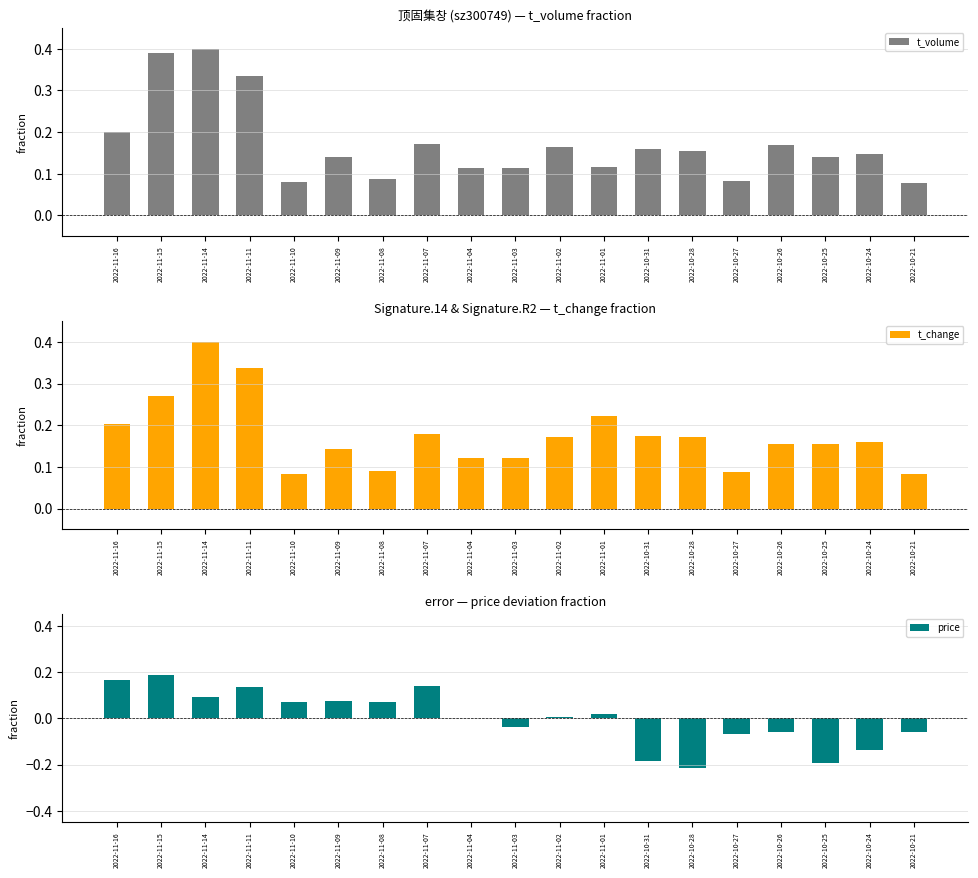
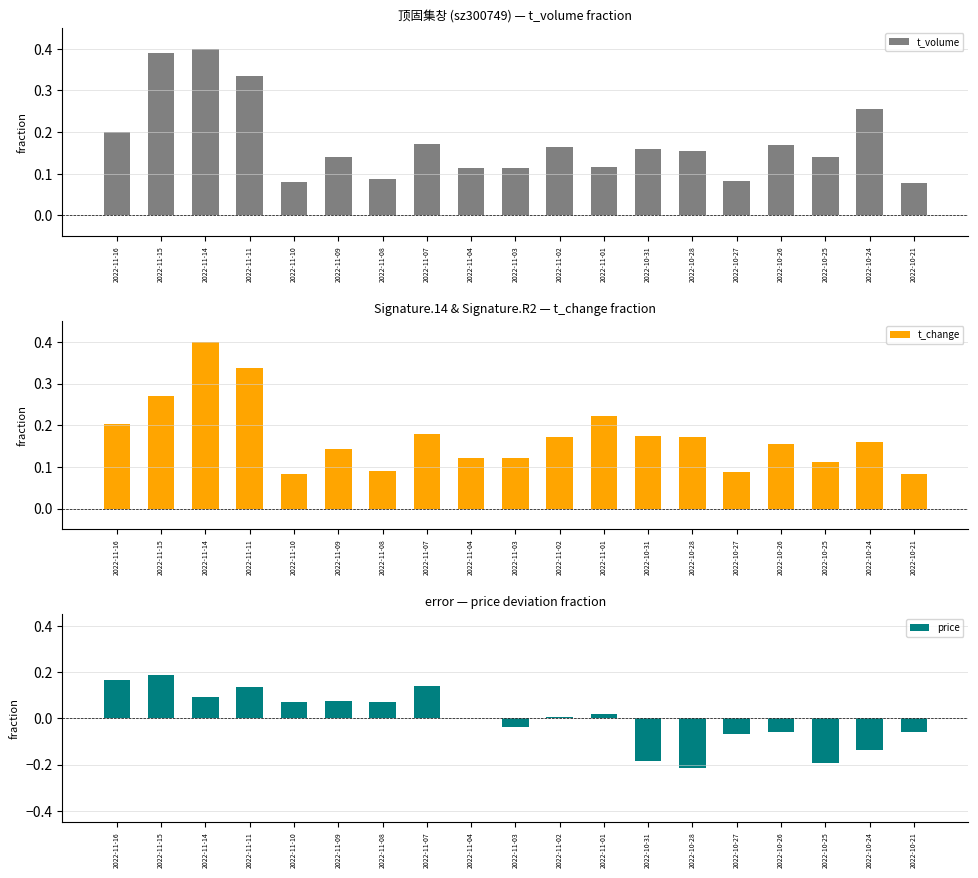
  {
    "顶固集창 (sz300749) — t_volume fraction": {
      "2022-11-16": 0.20,
      "2022-11-15": 0.39,
      "2022-11-14": 0.40,
      "2022-11-11": 0.34,
      "2022-11-10": 0.08,
      "2022-11-09": 0.14,
      "2022-11-08": 0.09,
      "2022-11-07": 0.17,
      "2022-11-04": 0.11,
      "2022-11-03": 0.11,
      "2022-11-02": 0.16,
      "2022-11-01": 0.12,
      "2022-10-31": 0.16,
      "2022-10-28": 0.16,
      "2022-10-27": 0.08,
      "2022-10-26": 0.17,
      "2022-10-25": 0.14,
-     "2022-10-24": 0.15,
+     "2022-10-24": 0.26,
      "2022-10-21": 0.08
    },
    "Signature.14 & Signature.R2 — t_change fraction": {
      "2022-11-16": 0.20,
      "2022-11-15": 0.27,
      "2022-11-14": 0.40,
      "2022-11-11": 0.34,
      "2022-11-10": 0.08,
      "2022-11-09": 0.14,
      "2022-11-08": 0.09,
      "2022-11-07": 0.18,
      "2022-11-04": 0.12,
      "2022-11-03": 0.12,
      "2022-11-02": 0.17,
      "2022-11-01": 0.22,
      "2022-10-31": 0.17,
      "2022-10-28": 0.17,
      "2022-10-27": 0.09,
      "2022-10-26": 0.15,
-     "2022-10-25": 0.16,
+     "2022-10-25": 0.11,
      "2022-10-24": 0.16,
      "2022-10-21": 0.08
    },
    "error — price deviation fraction": {
      "2022-11-16": 0.16,
      "2022-11-15": 0.19,
      "2022-11-14": 0.09,
      "2022-11-11": 0.13,
      "2022-11-10": 0.07,
      "2022-11-09": 0.07,
      "2022-11-08": 0.07,
      "2022-11-07": 0.14,
      "2022-11-03": -0.04,
      "2022-11-01": 0.02,
      "2022-10-31": -0.18,
      "2022-10-28": -0.21,
      "2022-10-27": -0.07,
      "2022-10-26": -0.06,
      "2022-10-25": -0.19,
      "2022-10-24": -0.14,
      "2022-10-21": -0.06
    }
  }
